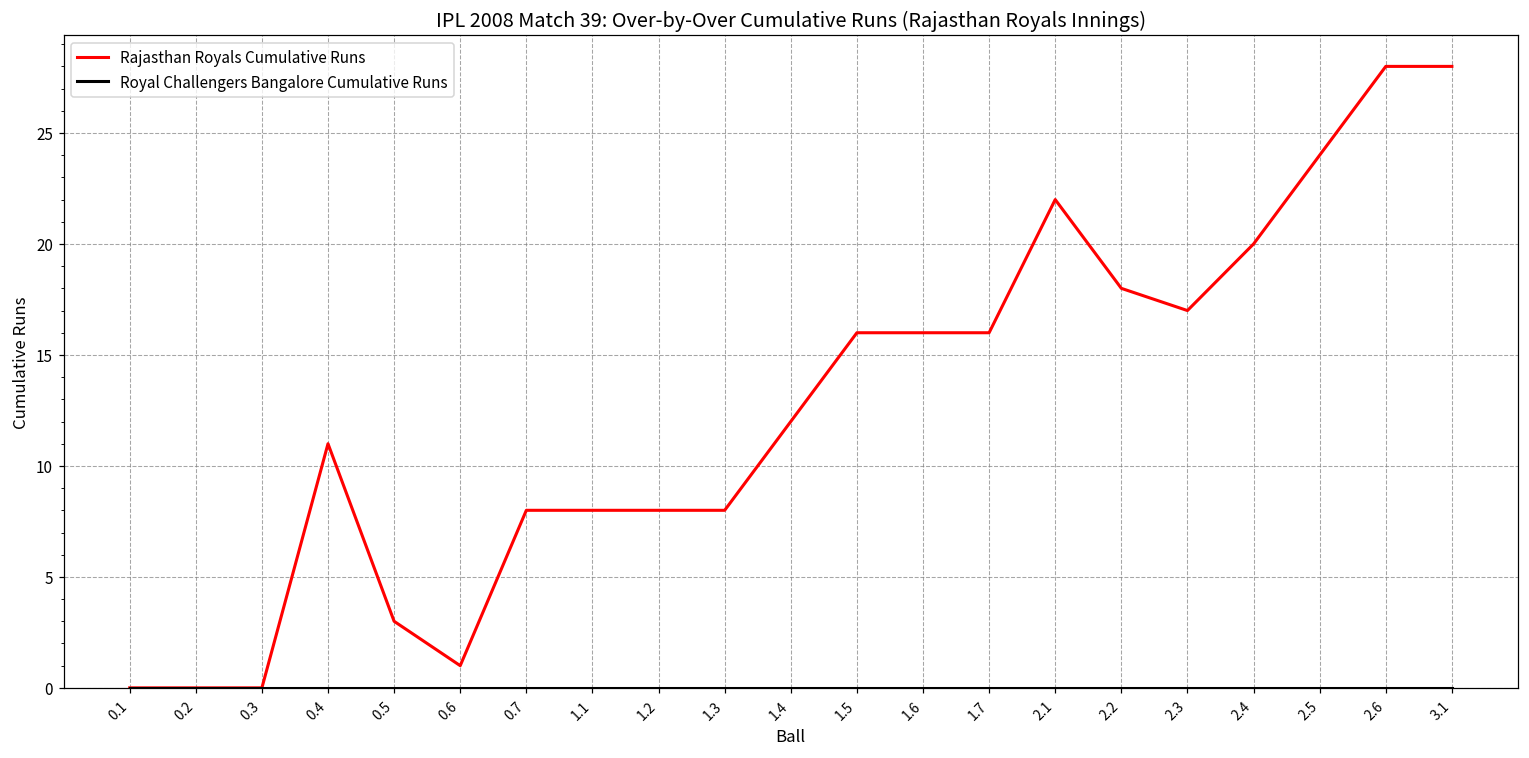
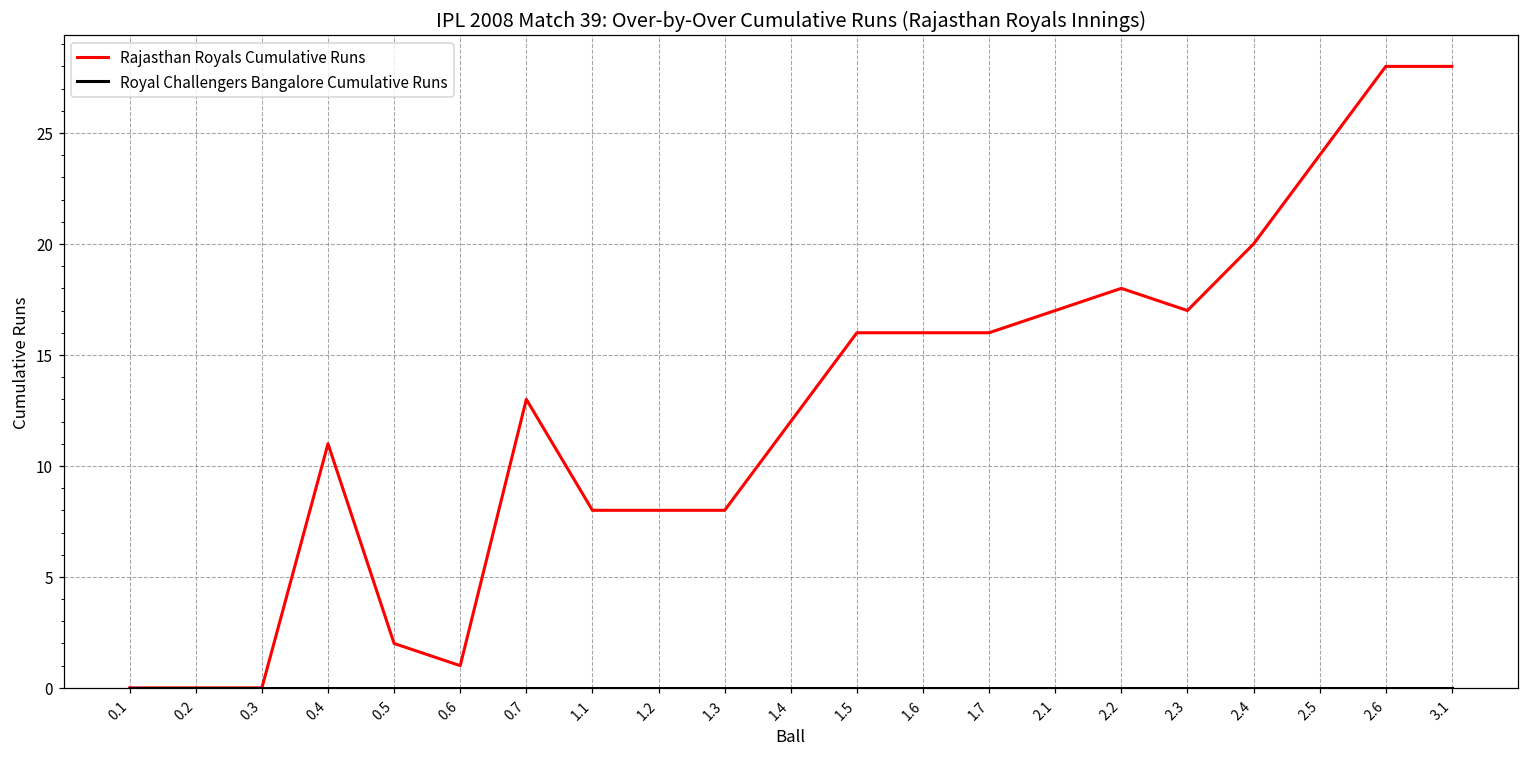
  {
    "Rajasthan Royals Cumulative Runs": {
      "0.4": 11,
-     "0.5": 3,
+     "0.5": 2,
      "0.6": 1,
-     "0.7": 8,
+     "0.7": 13,
      "1.1": 8,
      "1.2": 8,
      "1.3": 8,
      "1.4": 12,
      "1.5": 16,
      "1.6": 16,
      "1.7": 16,
-     "2.1": 22,
+     "2.1": 17,
      "2.2": 18,
      "2.3": 17,
      "2.4": 20,
      "2.5": 24,
      "2.6": 28,
      "3.1": 28
    },
    "Royal Challengers Bangalore Cumulative Runs": {
      "0.4": 0,
      "0.5": 0,
      "0.6": 0,
      "0.7": 0,
      "1.1": 0,
      "1.2": 0,
      "1.3": 0,
      "1.4": 0,
      "1.5": 0,
      "1.6": 0,
      "1.7": 0,
      "2.1": 0,
      "2.2": 0,
      "2.3": 0,
      "2.4": 0,
      "2.5": 0,
      "2.6": 0,
      "3.1": 0
    }
  }
